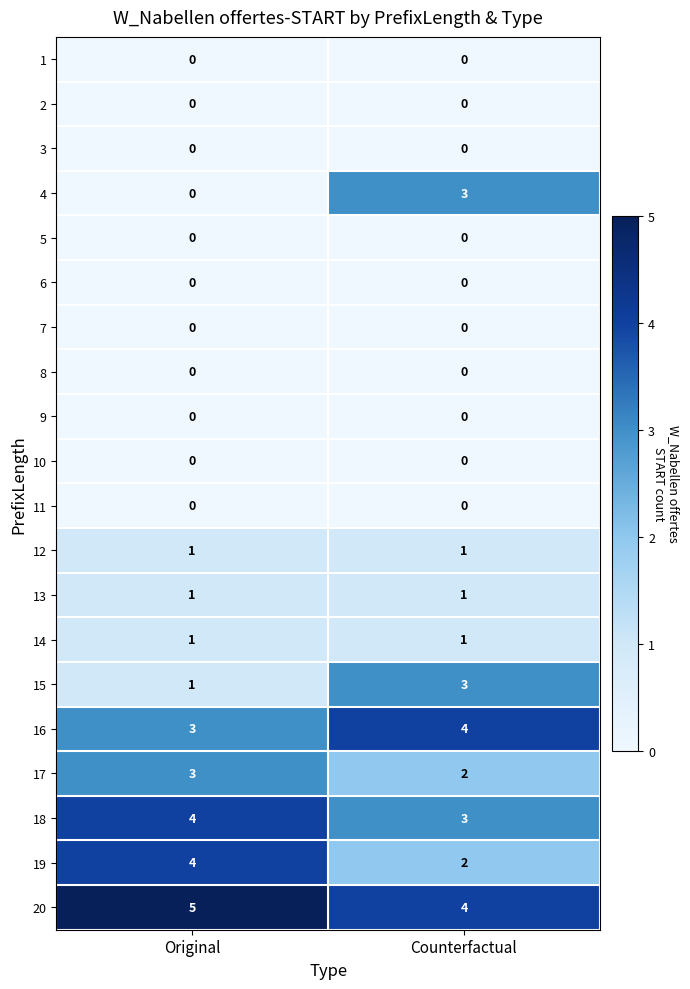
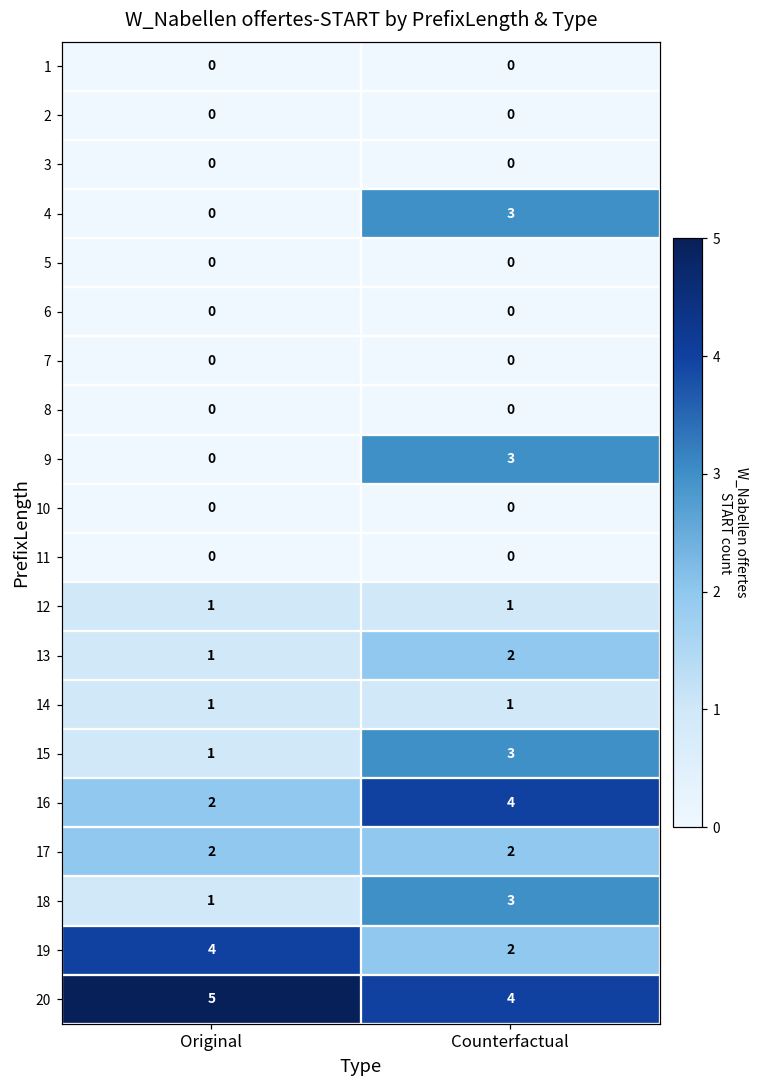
  {
    "1": {
      "Original": 0,
      "Counterfactual": 0
    },
    "2": {
      "Original": 0,
      "Counterfactual": 0
    },
    "3": {
      "Original": 0,
      "Counterfactual": 0
    },
    "4": {
      "Original": 0,
      "Counterfactual": 3
    },
    "5": {
      "Original": 0,
      "Counterfactual": 0
    },
    "6": {
      "Original": 0,
      "Counterfactual": 0
    },
    "7": {
      "Original": 0,
      "Counterfactual": 0
    },
    "8": {
      "Original": 0,
      "Counterfactual": 0
    },
    "9": {
      "Original": 0,
-     "Counterfactual": 0
+     "Counterfactual": 3
    },
    "10": {
      "Original": 0,
      "Counterfactual": 0
    },
    "11": {
      "Original": 0,
      "Counterfactual": 0
    },
    "12": {
      "Original": 1,
      "Counterfactual": 1
    },
    "13": {
      "Original": 1,
-     "Counterfactual": 1
+     "Counterfactual": 2
    },
    "14": {
      "Original": 1,
      "Counterfactual": 1
    },
    "15": {
      "Original": 1,
      "Counterfactual": 3
    },
    "16": {
-     "Original": 3,
+     "Original": 2,
      "Counterfactual": 4
    },
    "17": {
-     "Original": 3,
+     "Original": 2,
      "Counterfactual": 2
    },
    "18": {
-     "Original": 4,
+     "Original": 1,
      "Counterfactual": 3
    },
    "19": {
      "Original": 4,
      "Counterfactual": 2
    },
    "20": {
      "Original": 5,
      "Counterfactual": 4
    }
  }
